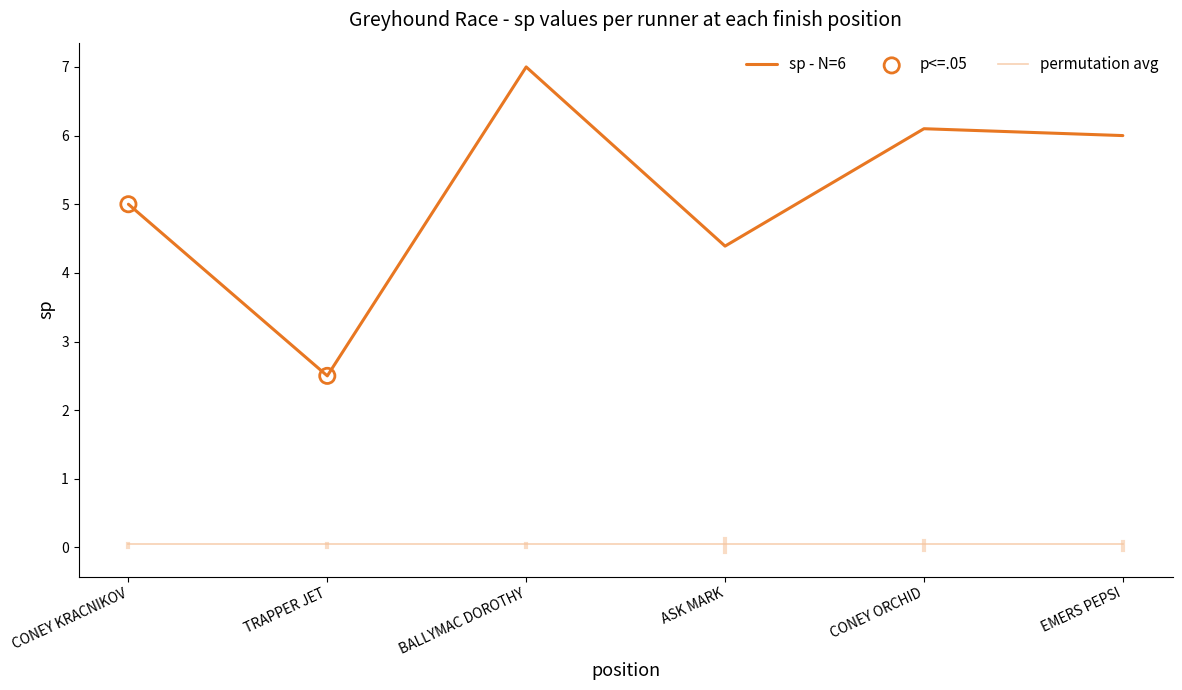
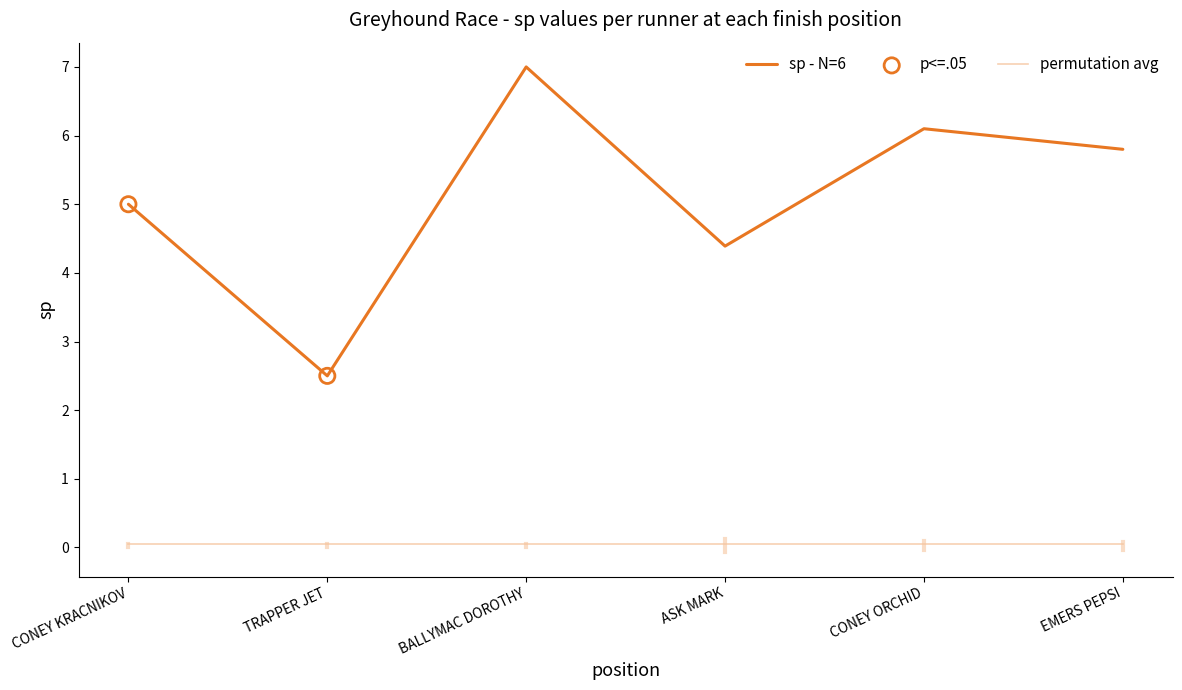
  {
    "sp - N=6": {
      "BALLYMAC DOROTHY": 7.0,
      "ASK MARK": 4.4,
      "CONEY ORCHID": 6.1,
-     "EMERS PEPSI": 6.0
+     "EMERS PEPSI": 5.8
    }
  }
